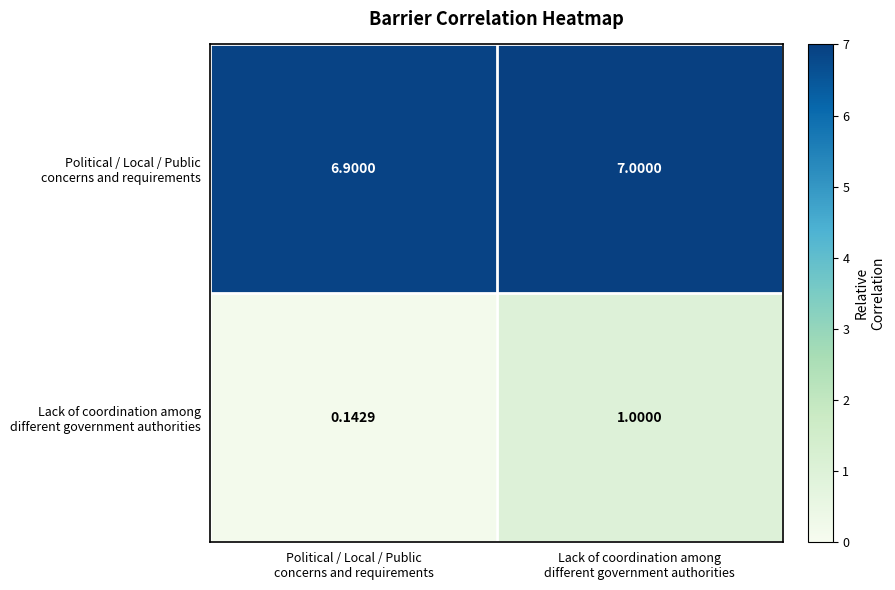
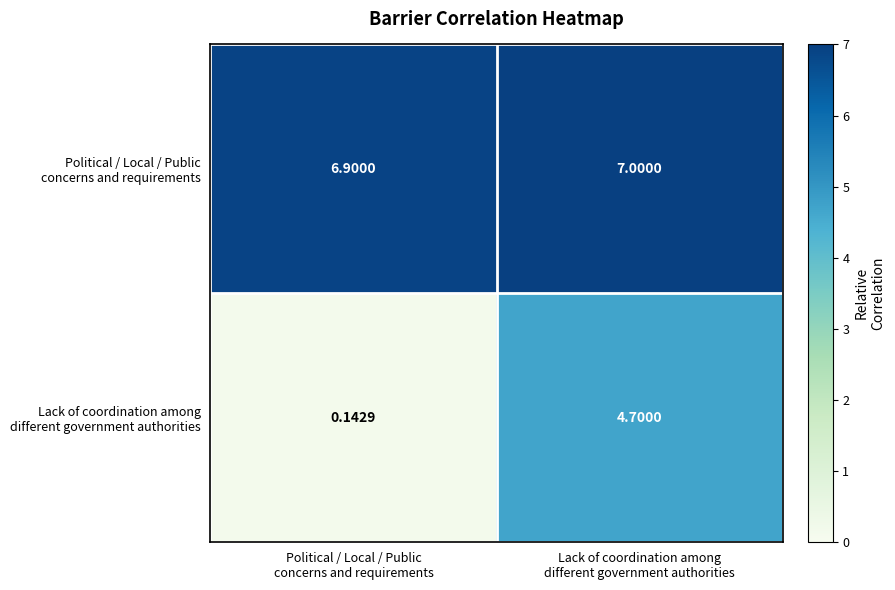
  {
    "Political / Local / Public concerns and requirements": {
      "Political / Local / Public concerns and requirements": 6.9000,
      "Lack of coordination among different government authorities": 7.0000
    },
    "Lack of coordination among different government authorities": {
      "Political / Local / Public concerns and requirements": 0.1429,
-     "Lack of coordination among different government authorities": 1.0000
+     "Lack of coordination among different government authorities": 4.7000
    }
  }
